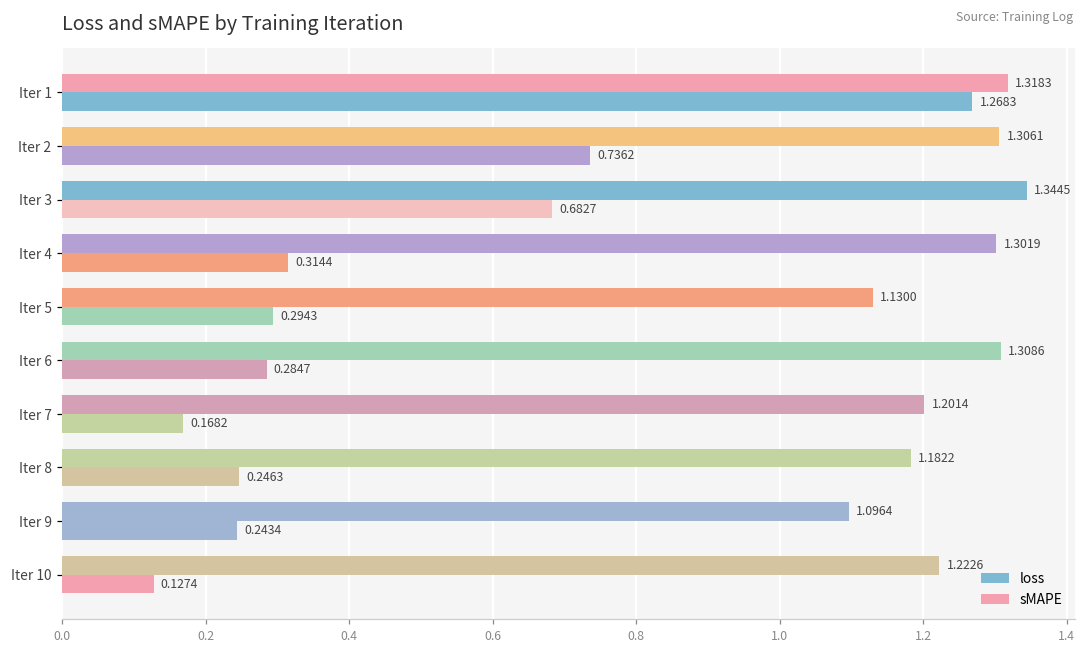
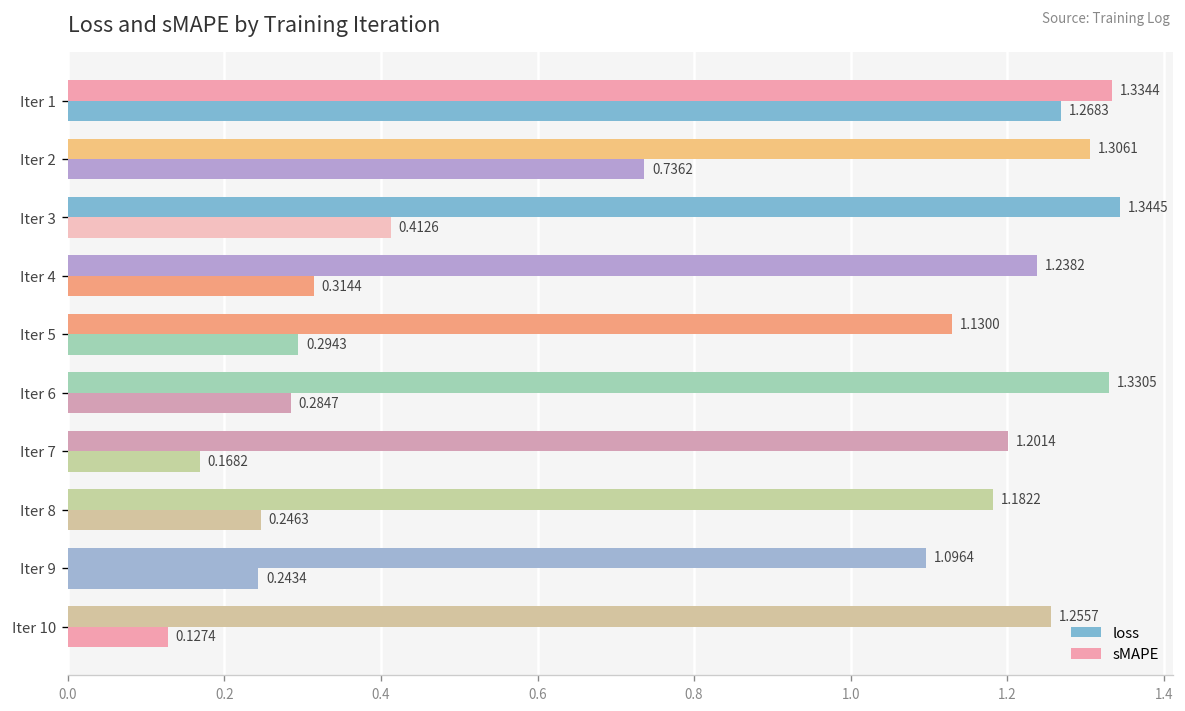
  {
    "loss": {
      "Iter 1": 1.2683,
      "Iter 2": 0.7362,
-     "Iter 3": 0.6827,
+     "Iter 3": 0.4126,
      "Iter 4": 0.3144,
      "Iter 5": 0.2943,
      "Iter 6": 0.2847,
      "Iter 7": 0.1682,
      "Iter 8": 0.2463,
      "Iter 9": 0.2434,
      "Iter 10": 0.1274
    },
    "sMAPE": {
-     "Iter 1": 1.3183,
+     "Iter 1": 1.3344,
      "Iter 2": 1.3061,
      "Iter 3": 1.3445,
-     "Iter 4": 1.3019,
+     "Iter 4": 1.2382,
      "Iter 5": 1.1300,
-     "Iter 6": 1.3086,
+     "Iter 6": 1.3305,
      "Iter 7": 1.2014,
      "Iter 8": 1.1822,
      "Iter 9": 1.0964,
-     "Iter 10": 1.2226
+     "Iter 10": 1.2557
    }
  }
